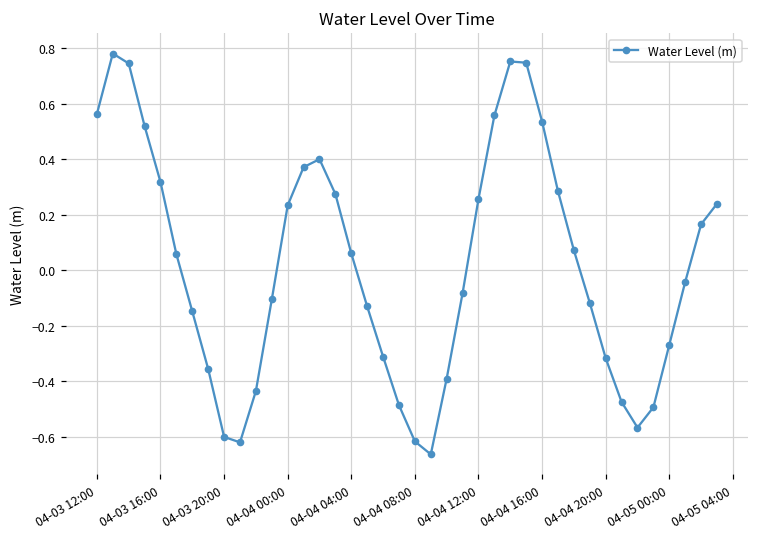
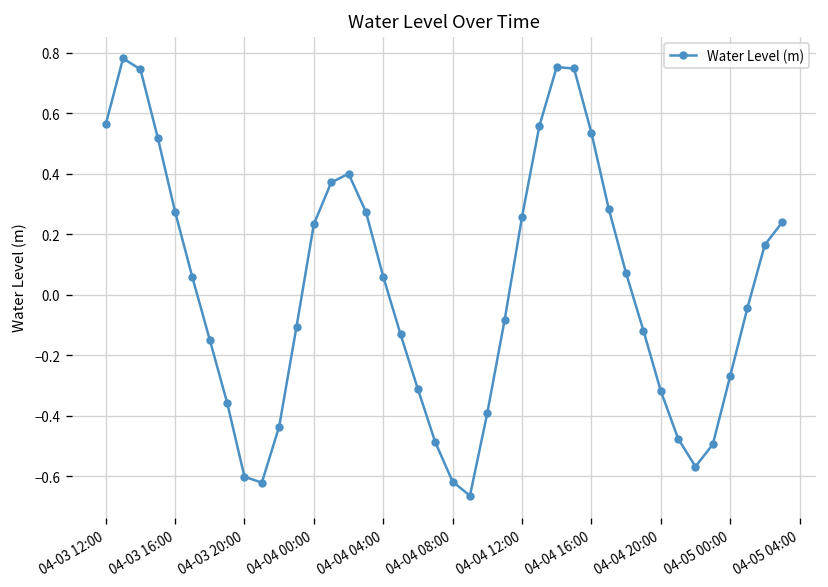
  {
    "04-03 12:00": 0.56,
-   "04-03 16:00": 0.32,
+   "04-03 16:00": 0.28,
    "04-03 20:00": -0.60,
    "04-04 00:00": 0.23,
    "04-04 04:00": 0.06,
    "04-04 08:00": -0.62,
    "04-04 12:00": 0.26,
    "04-04 16:00": 0.54,
    "04-04 20:00": -0.32,
    "04-05 00:00": -0.27
  }
